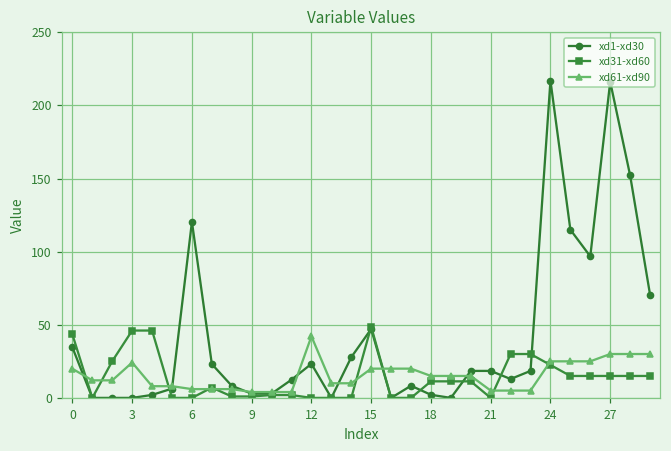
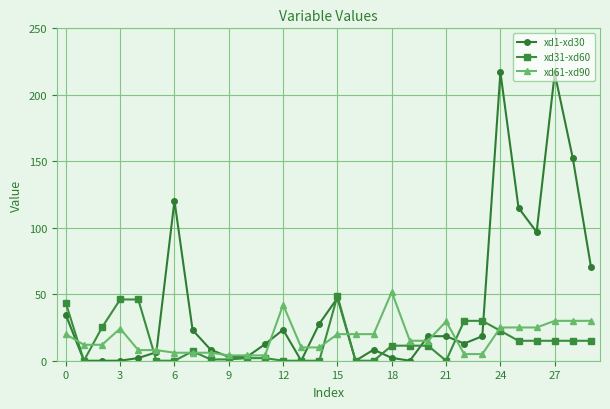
  {
    "xd61-xd90": {
      "0": 20,
      "3": 24,
      "6": 6,
      "12": 42,
      "15": 20,
-     "18": 15,
-     "21": 5,
+     "18": 52,
+     "21": 30,
      "24": 25,
      "27": 30
    }
  }
